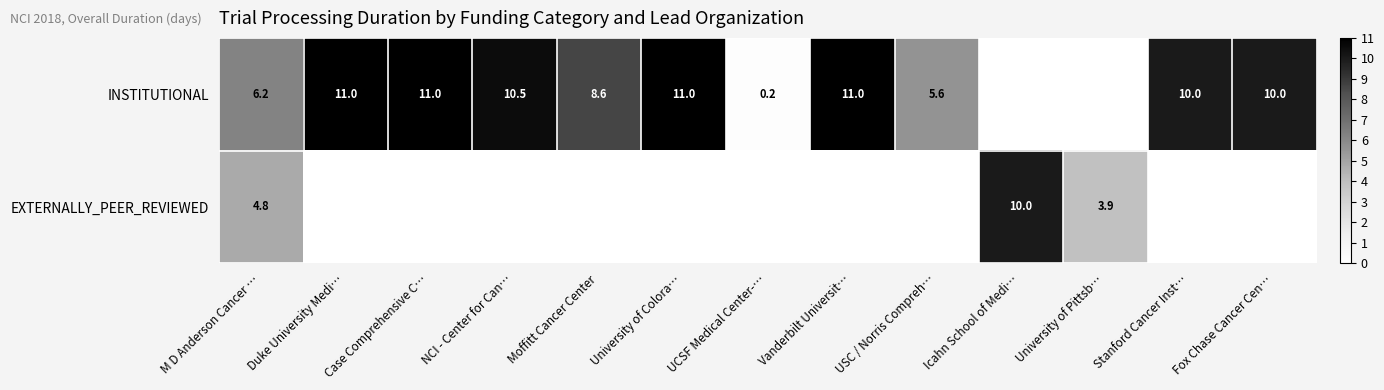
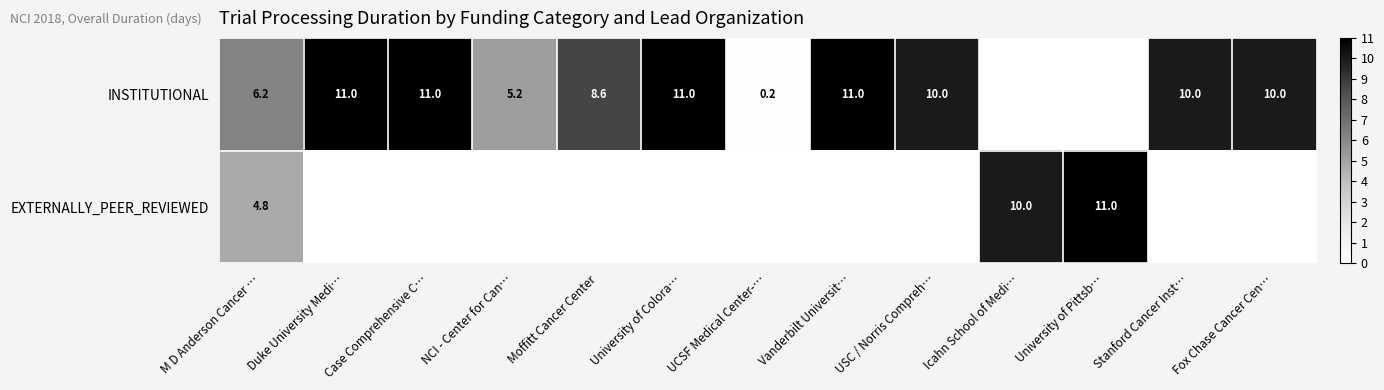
  {
    "INSTITUTIONAL": {
      "M D Anderson Cancer …": 6.2,
      "Duke University Medi…": 11.0,
      "Case Comprehensive C…": 11.0,
-     "NCI - Center for Can…": 10.5,
+     "NCI - Center for Can…": 5.2,
      "Moffitt Cancer Center": 8.6,
      "University of Colora…": 11.0,
      "UCSF Medical Center-…": 0.2,
      "Vanderbilt Universit…": 11.0,
-     "USC / Norris Compreh…": 5.6,
+     "USC / Norris Compreh…": 10.0,
      "Stanford Cancer Inst…": 10.0,
      "Fox Chase Cancer Cen…": 10.0
    },
    "EXTERNALLY_PEER_REVIEWED": {
      "M D Anderson Cancer …": 4.8,
      "Icahn School of Medi…": 10.0,
-     "University of Pittsb…": 3.9
+     "University of Pittsb…": 11.0
    }
  }
